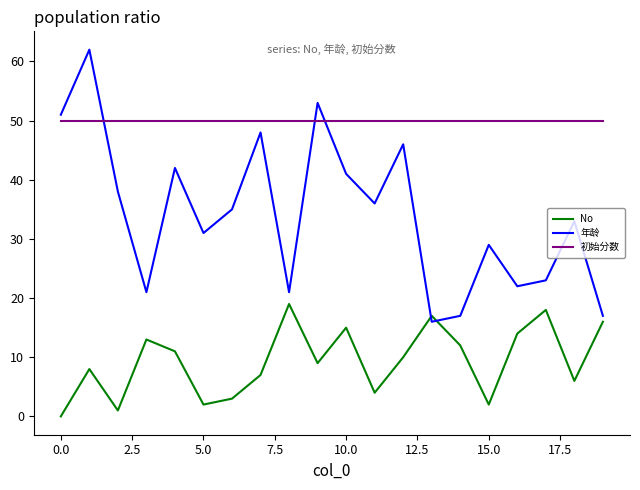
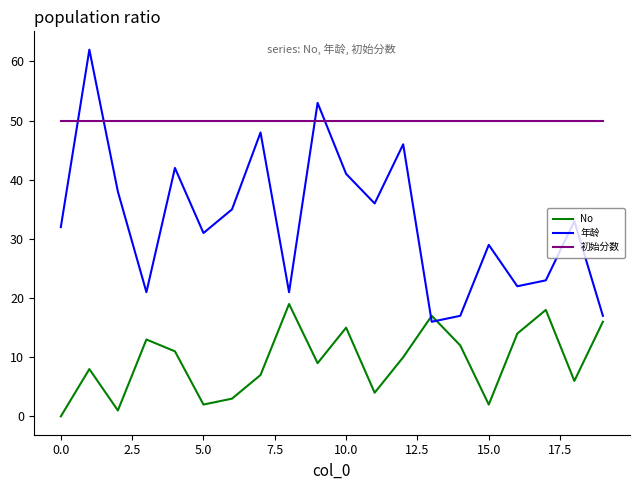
  {
    "No": {
      "0.0": 0,
      "5.0": 2,
      "10.0": 15,
      "15.0": 2
    },
    "年龄": {
-     "0.0": 51,
+     "0.0": 32,
      "5.0": 31,
      "10.0": 41,
      "15.0": 29
    },
    "初始分数": {
      "0.0": 50,
      "5.0": 50,
      "10.0": 50,
      "15.0": 50
    }
  }
